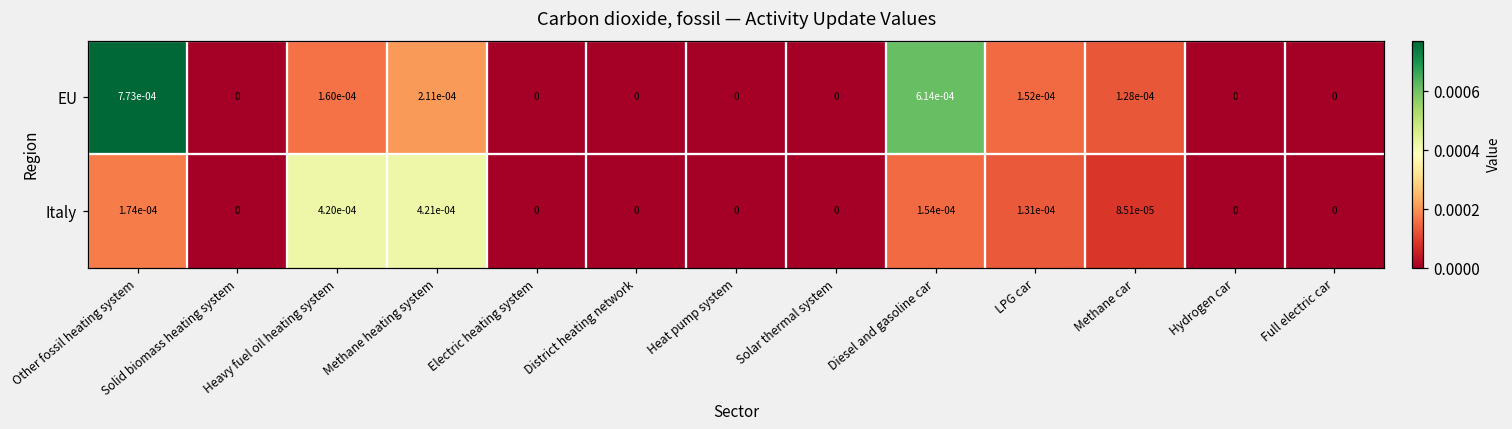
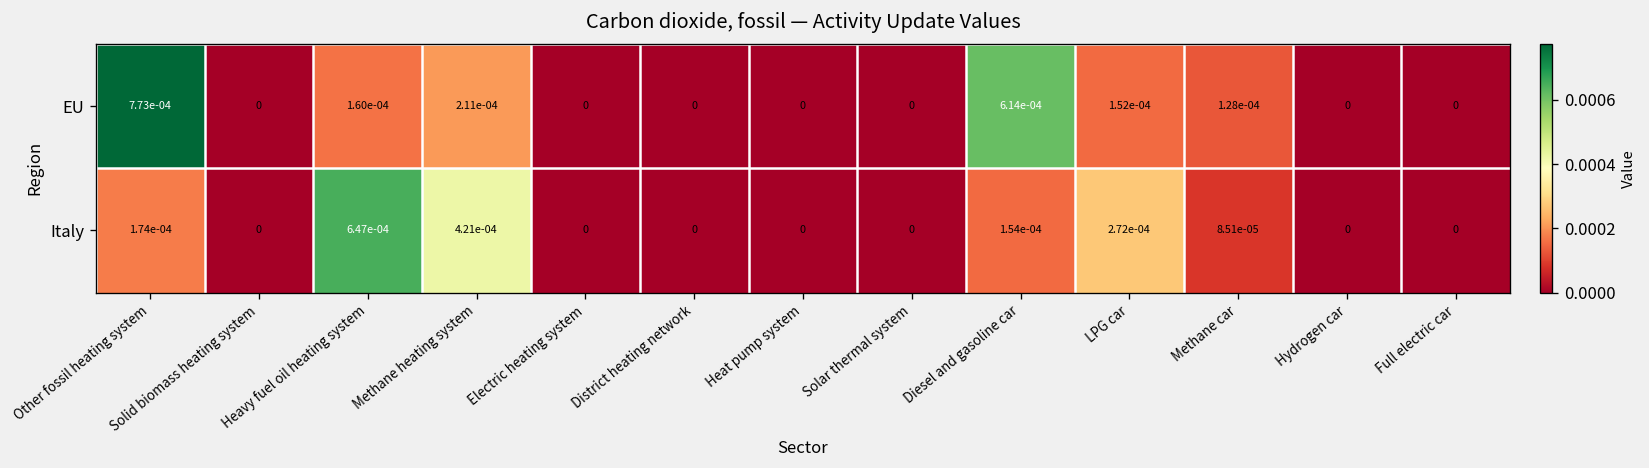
  {
    "EU": {
      "Other fossil heating system": "7.73e-04",
      "Solid biomass heating system": "0",
      "Heavy fuel oil heating system": "1.60e-04",
      "Methane heating system": "2.11e-04",
      "Electric heating system": "0",
      "District heating network": "0",
      "Heat pump system": "0",
      "Solar thermal system": "0",
      "Diesel and gasoline car": "6.14e-04",
      "LPG car": "1.52e-04",
      "Methane car": "1.28e-04",
      "Hydrogen car": "0",
      "Full electric car": "0"
    },
    "Italy": {
      "Other fossil heating system": "1.74e-04",
      "Solid biomass heating system": "0",
-     "Heavy fuel oil heating system": "4.20e-04",
+     "Heavy fuel oil heating system": "6.47e-04",
      "Methane heating system": "4.21e-04",
      "Electric heating system": "0",
      "District heating network": "0",
      "Heat pump system": "0",
      "Solar thermal system": "0",
      "Diesel and gasoline car": "1.54e-04",
-     "LPG car": "1.31e-04",
+     "LPG car": "2.72e-04",
      "Methane car": "8.51e-05",
      "Hydrogen car": "0",
      "Full electric car": "0"
    }
  }
